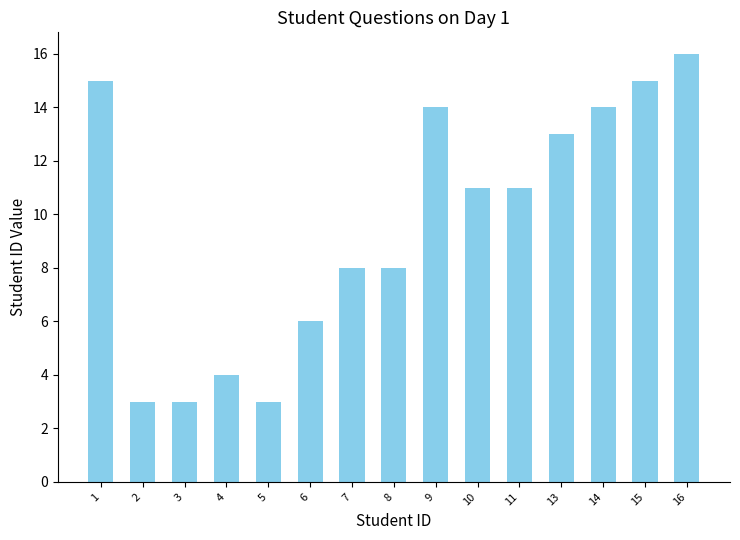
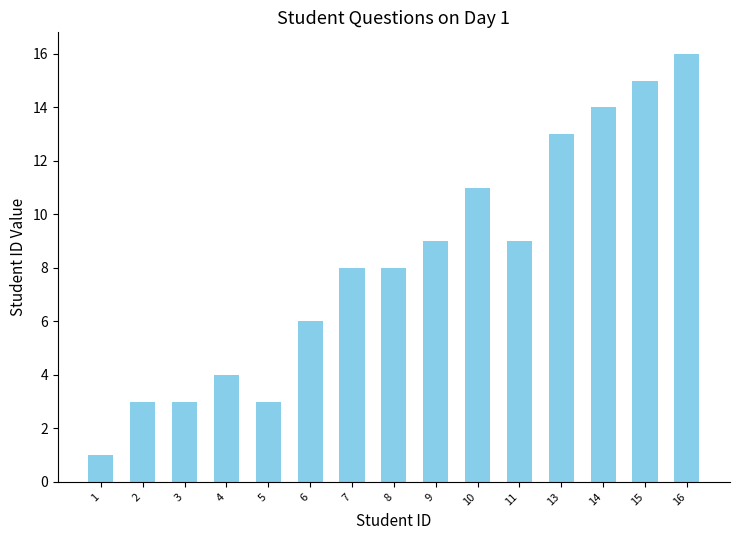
  {
-   "1": 15,
+   "1": 1,
    "2": 3,
    "3": 3,
    "4": 4,
    "5": 3,
    "6": 6,
    "7": 8,
    "8": 8,
-   "9": 14,
+   "9": 9,
    "10": 11,
-   "11": 11,
+   "11": 9,
    "13": 13,
    "14": 14,
    "15": 15,
    "16": 16
  }
